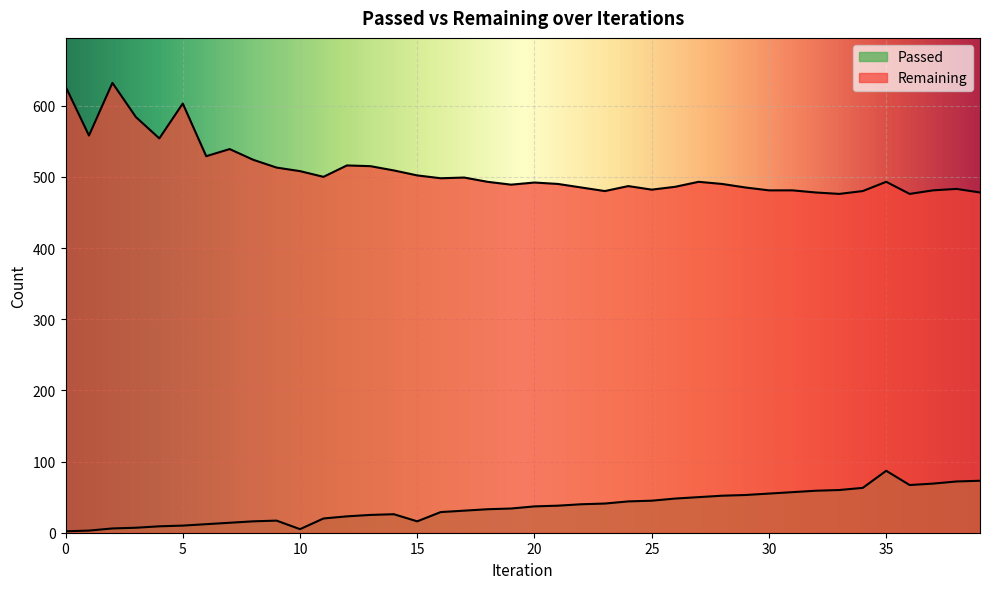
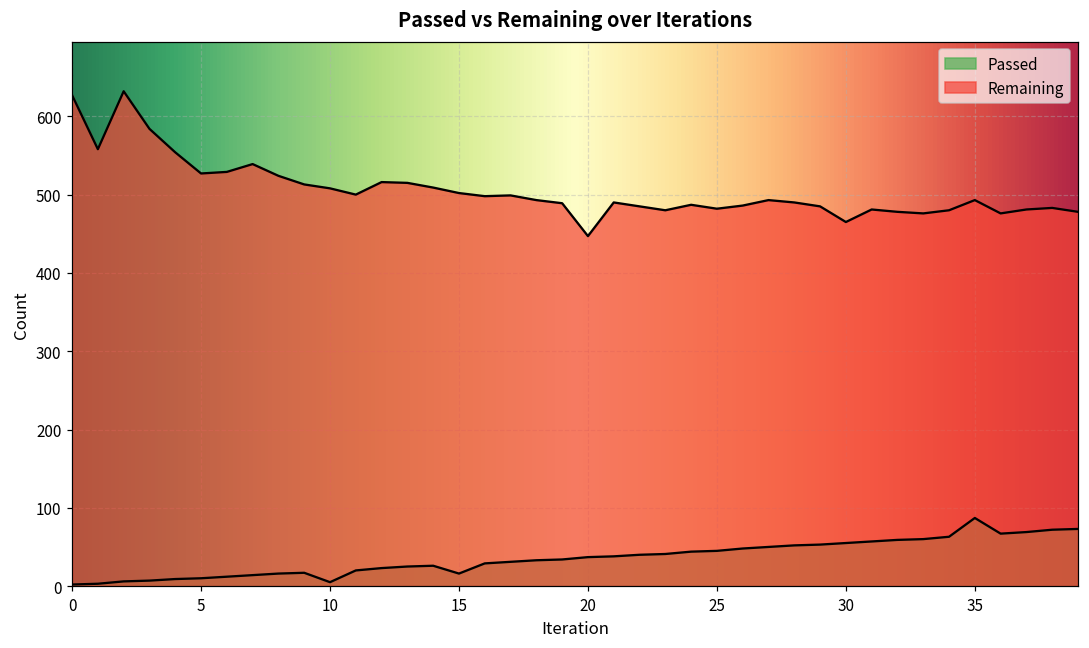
  {
    "Passed": {
      "0": 0,
      "5": 10,
      "10": 10,
      "15": 20,
      "20": 40,
      "25": 50,
      "30": 60,
      "35": 90
    },
    "Remaining": {
      "0": 630,
-     "5": 600,
+     "5": 530,
      "10": 510,
      "15": 500,
-     "20": 490,
+     "20": 450,
      "25": 480,
-     "30": 480,
+     "30": 470,
      "35": 490
    }
  }
